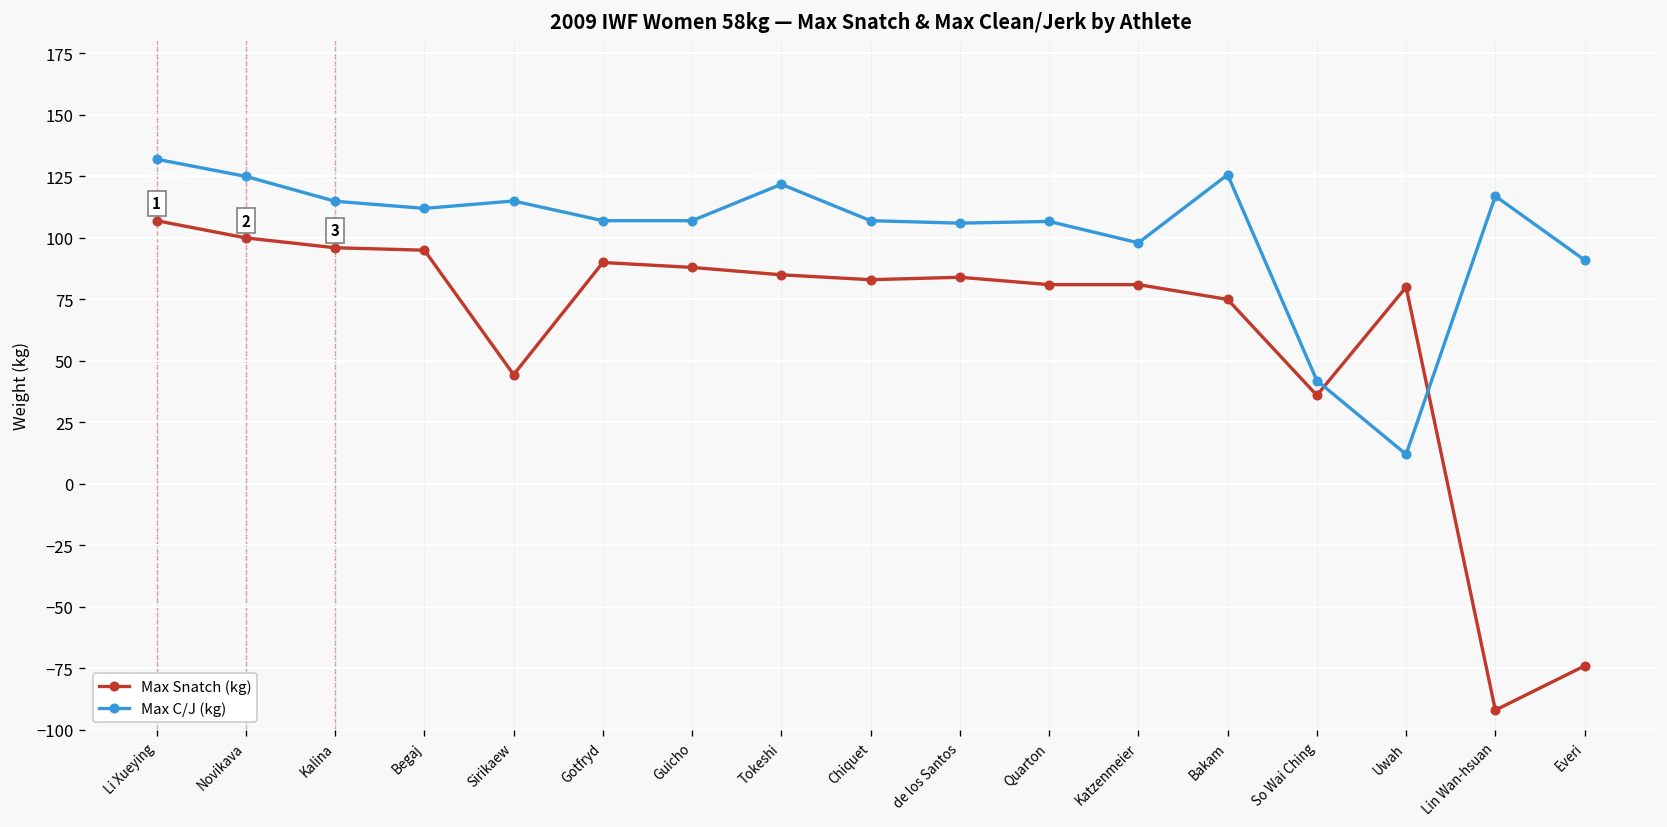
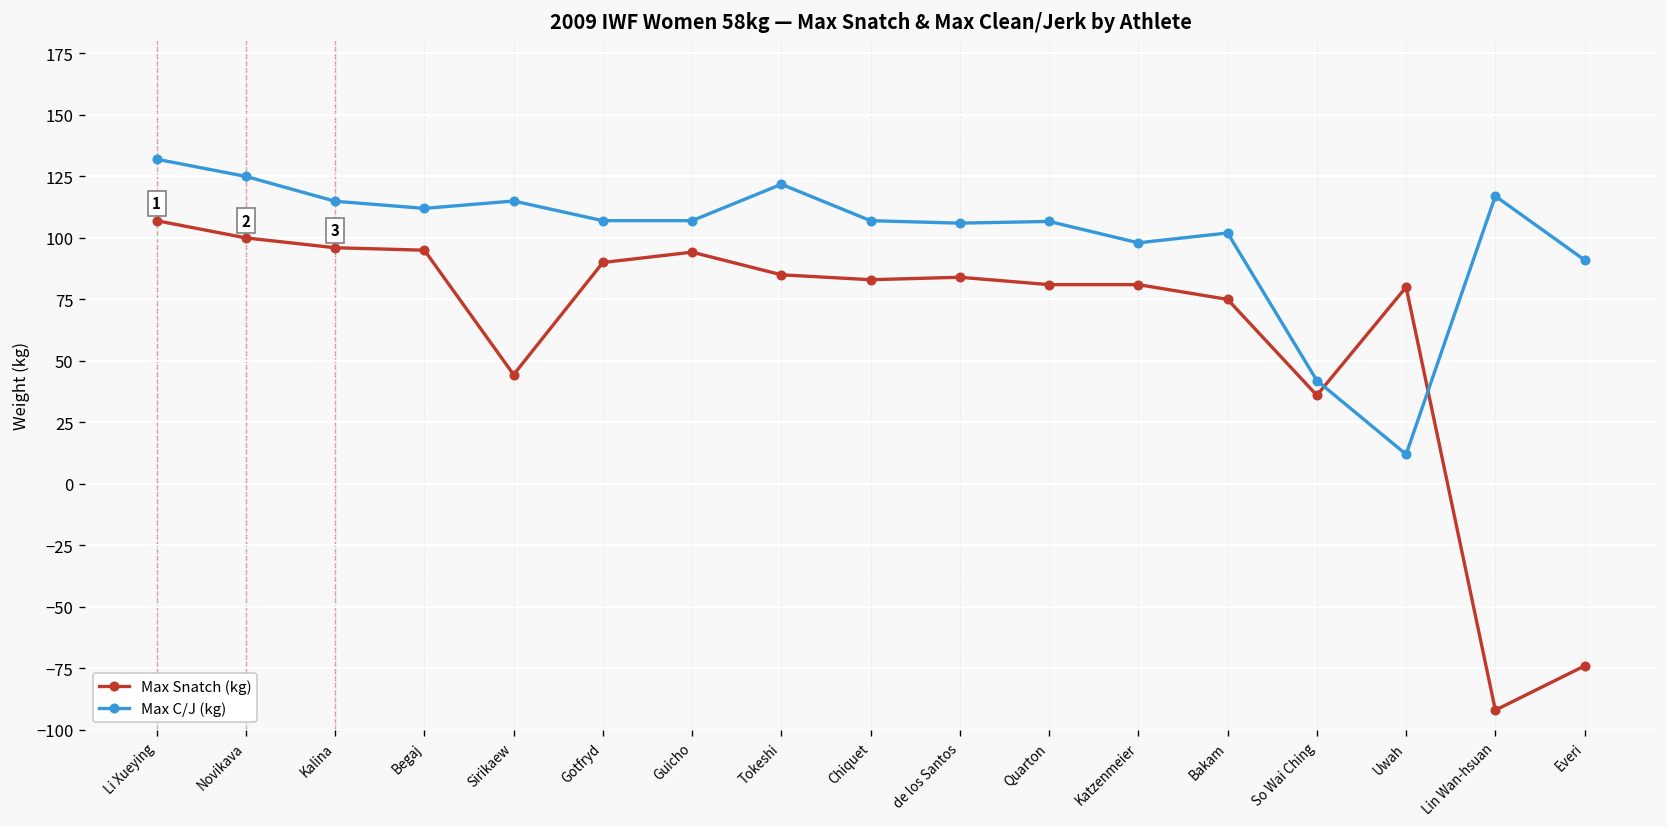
  {
    "Max Snatch (kg)": {
      "Begaj": 95,
      "Sirikaew": 44,
      "Gotfryd": 90,
-     "Guicho": 88,
+     "Guicho": 94,
      "Tokeshi": 85,
      "Chiquet": 83,
      "de los Santos": 84,
      "Quarton": 81,
      "Katzenmeier": 81,
      "Bakam": 75,
      "So Wai Ching": 36,
      "Uwah": 80,
      "Lin Wan-hsuan": -92,
      "Everi": -74
    },
    "Max C/J (kg)": {
      "Li Xueying": 132,
      "Novikava": 125,
      "Kalina": 115,
      "Begaj": 112,
      "Sirikaew": 115,
      "Gotfryd": 107,
      "Guicho": 107,
      "Tokeshi": 122,
      "Chiquet": 107,
      "de los Santos": 106,
      "Quarton": 107,
      "Katzenmeier": 98,
-     "Bakam": 126,
+     "Bakam": 102,
      "So Wai Ching": 42,
      "Uwah": 12,
      "Lin Wan-hsuan": 117,
      "Everi": 91
    }
  }
